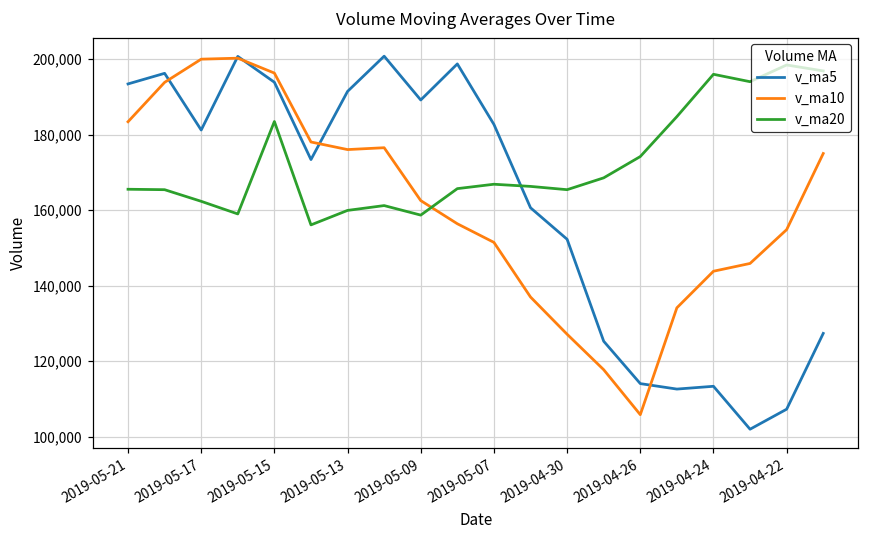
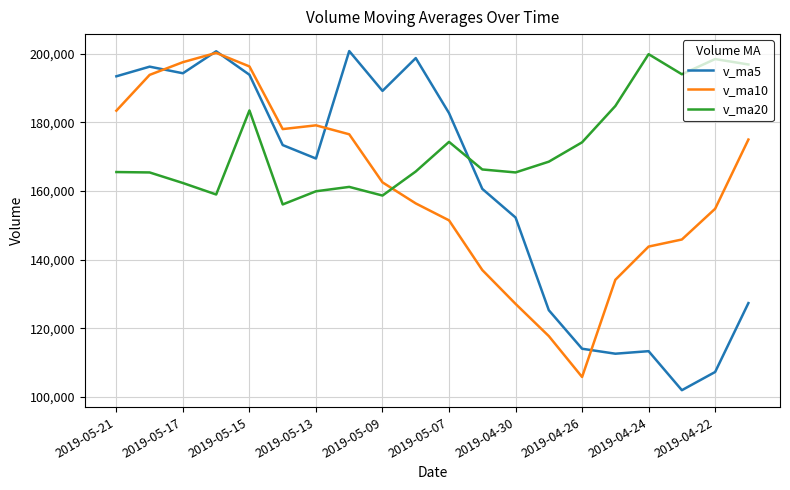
  {
    "v_ma5": {
      "2019-05-21": "193,000",
-     "2019-05-17": "181,000",
+     "2019-05-17": "194,000",
      "2019-05-15": "194,000",
-     "2019-05-13": "191,000",
+     "2019-05-13": "169,000",
      "2019-05-09": "189,000",
      "2019-05-07": "183,000",
      "2019-04-30": "152,000",
      "2019-04-26": "114,000",
      "2019-04-24": "113,000",
      "2019-04-22": "107,000"
    },
    "v_ma10": {
      "2019-05-21": "183,000",
-     "2019-05-17": "200,000",
+     "2019-05-17": "198,000",
      "2019-05-15": "196,000",
-     "2019-05-13": "176,000",
+     "2019-05-13": "179,000",
      "2019-05-09": "163,000",
      "2019-05-07": "151,000",
      "2019-04-30": "127,000",
      "2019-04-26": "106,000",
      "2019-04-24": "144,000",
      "2019-04-22": "155,000"
    },
    "v_ma20": {
      "2019-05-21": "166,000",
      "2019-05-17": "162,000",
      "2019-05-15": "183,000",
      "2019-05-13": "160,000",
      "2019-05-09": "159,000",
-     "2019-05-07": "167,000",
+     "2019-05-07": "174,000",
      "2019-04-30": "165,000",
      "2019-04-26": "174,000",
-     "2019-04-24": "196,000"
+     "2019-04-24": "200,000"
    }
  }
